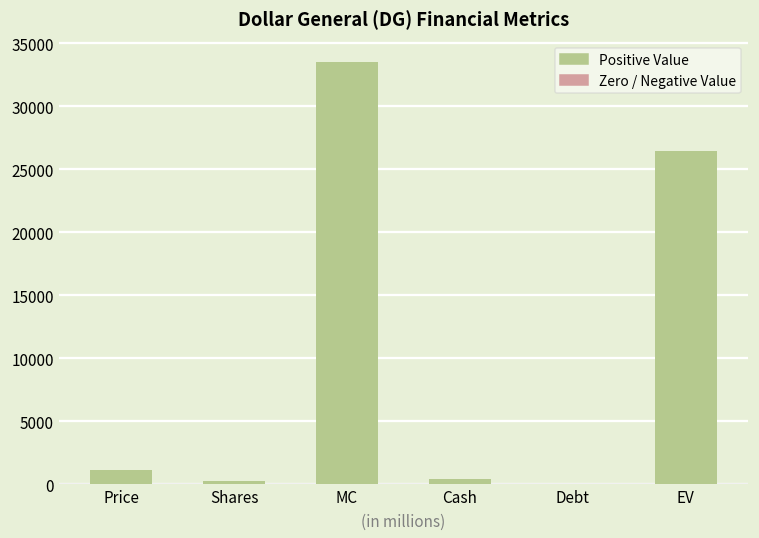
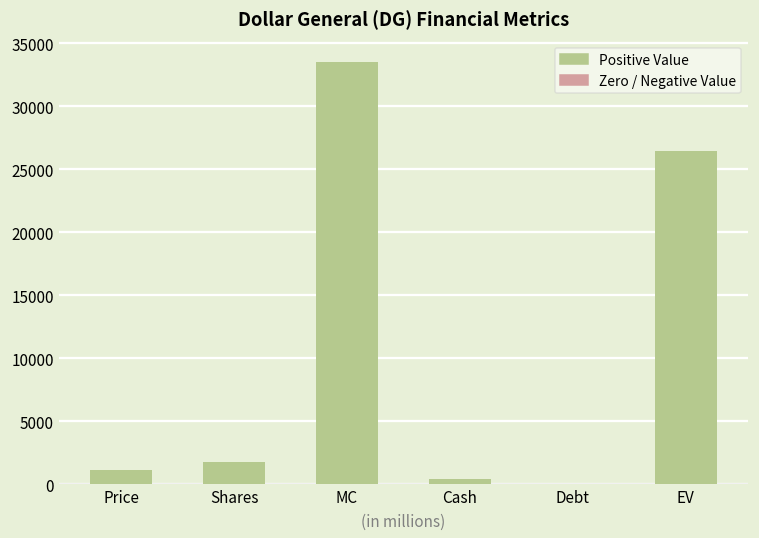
  {
    "Price": 1100,
-   "Shares": 200,
+   "Shares": 1700,
    "MC": 33500,
    "Cash": 400,
    "Debt": 0,
    "EV": 26400
  }
